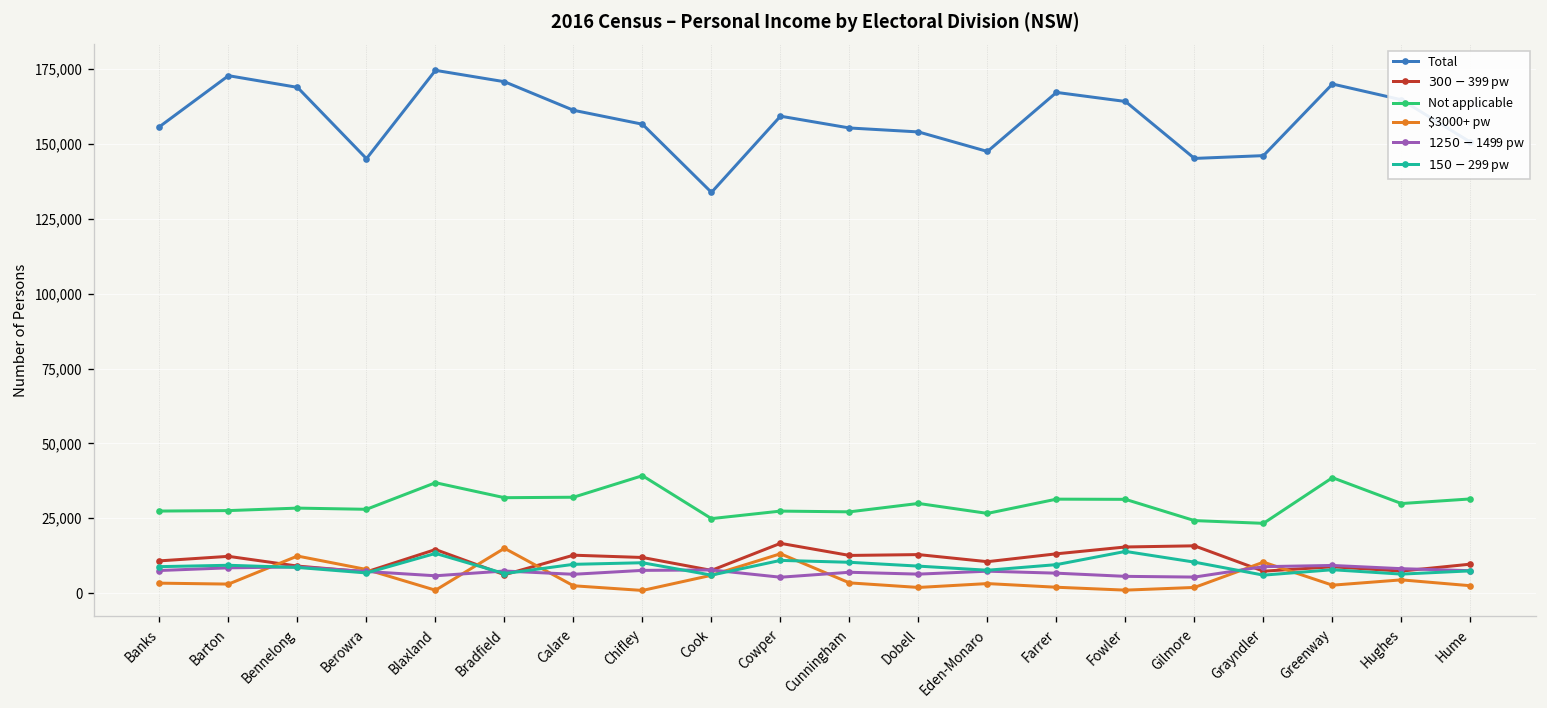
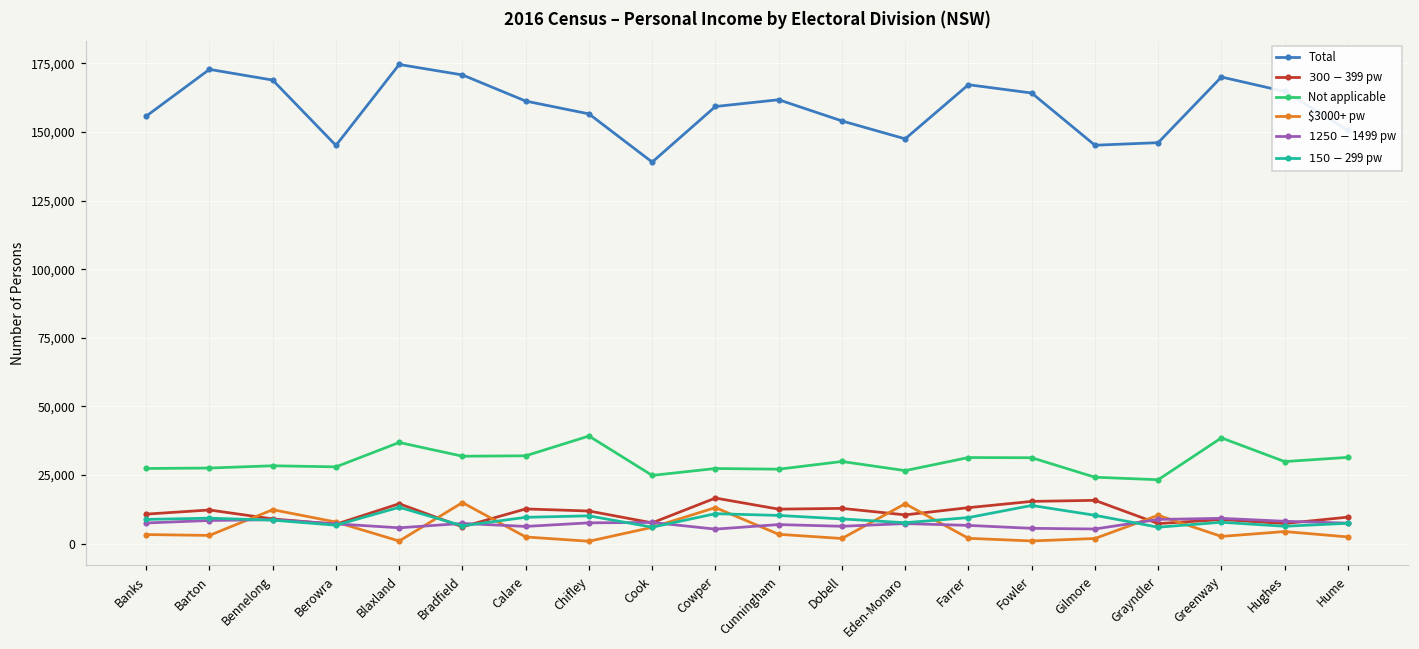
  {
    "Total": {
      "Banks": "156,000",
      "Barton": "173,000",
      "Bennelong": "169,000",
      "Berowra": "145,000",
      "Blaxland": "175,000",
      "Bradfield": "171,000",
      "Calare": "161,000",
      "Chifley": "157,000",
-     "Cook": "134,000",
+     "Cook": "139,000",
      "Cowper": "159,000",
-     "Cunningham": "155,000",
+     "Cunningham": "162,000",
      "Dobell": "154,000",
      "Eden-Monaro": "148,000",
      "Farrer": "167,000",
      "Fowler": "164,000",
      "Gilmore": "145,000",
      "Grayndler": "146,000",
      "Greenway": "170,000"
    },
    "$3000+ pw": {
      "Banks": "3,000",
      "Barton": "3,000",
      "Bennelong": "12,000",
      "Blaxland": "1,000",
      "Bradfield": "15,000",
      "Calare": "2,000",
      "Chifley": "1,000",
      "Cowper": "13,000",
      "Cunningham": "3,000",
      "Dobell": "2,000",
-     "Eden-Monaro": "3,000",
+     "Eden-Monaro": "15,000",
      "Farrer": "2,000",
      "Fowler": "1,000",
      "Gilmore": "2,000",
      "Grayndler": "10,000",
      "Greenway": "3,000",
      "Hughes": "4,000",
      "Hume": "2,000"
    }
  }
